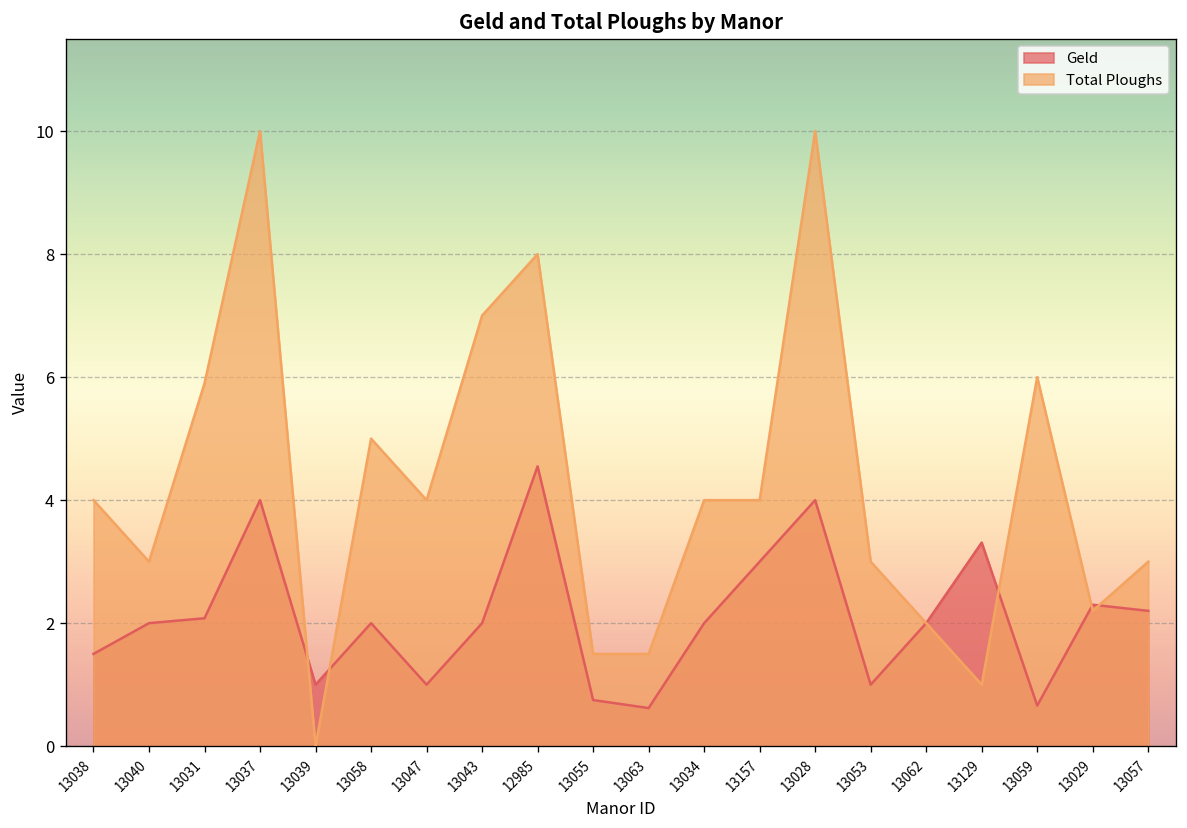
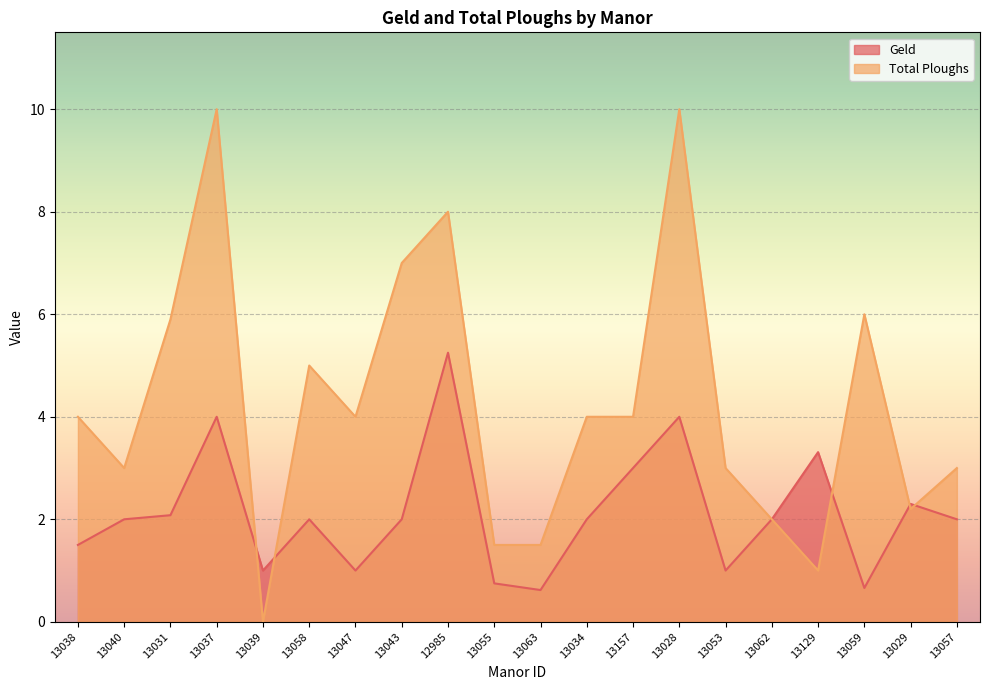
  {
    "Geld": {
      "13038": 1.5,
      "13040": 2.0,
      "13031": 2.1,
      "13037": 4.0,
      "13039": 1.0,
      "13058": 2.0,
      "13047": 1.0,
      "13043": 2.0,
-     "12985": 4.6,
+     "12985": 5.3,
      "13055": 0.8,
      "13063": 0.6,
      "13034": 2.0,
      "13157": 3.0,
      "13028": 4.0,
      "13053": 1.0,
      "13129": 3.3,
      "13059": 0.7,
      "13029": 2.3,
-     "13057": 2.2
+     "13057": 2.0
    },
    "Total Ploughs": {
      "13038": 4.0,
      "13040": 3.0,
      "13031": 5.9,
      "13037": 10.0,
      "13039": 0.0,
      "13058": 5.0,
      "13047": 4.0,
      "13043": 7.0,
      "12985": 8.0,
      "13055": 1.5,
      "13063": 1.5,
      "13034": 4.0,
      "13157": 4.0,
      "13028": 10.0,
      "13053": 3.0,
      "13129": 1.0,
      "13059": 6.0,
      "13029": 2.2,
      "13057": 3.0
    }
  }
